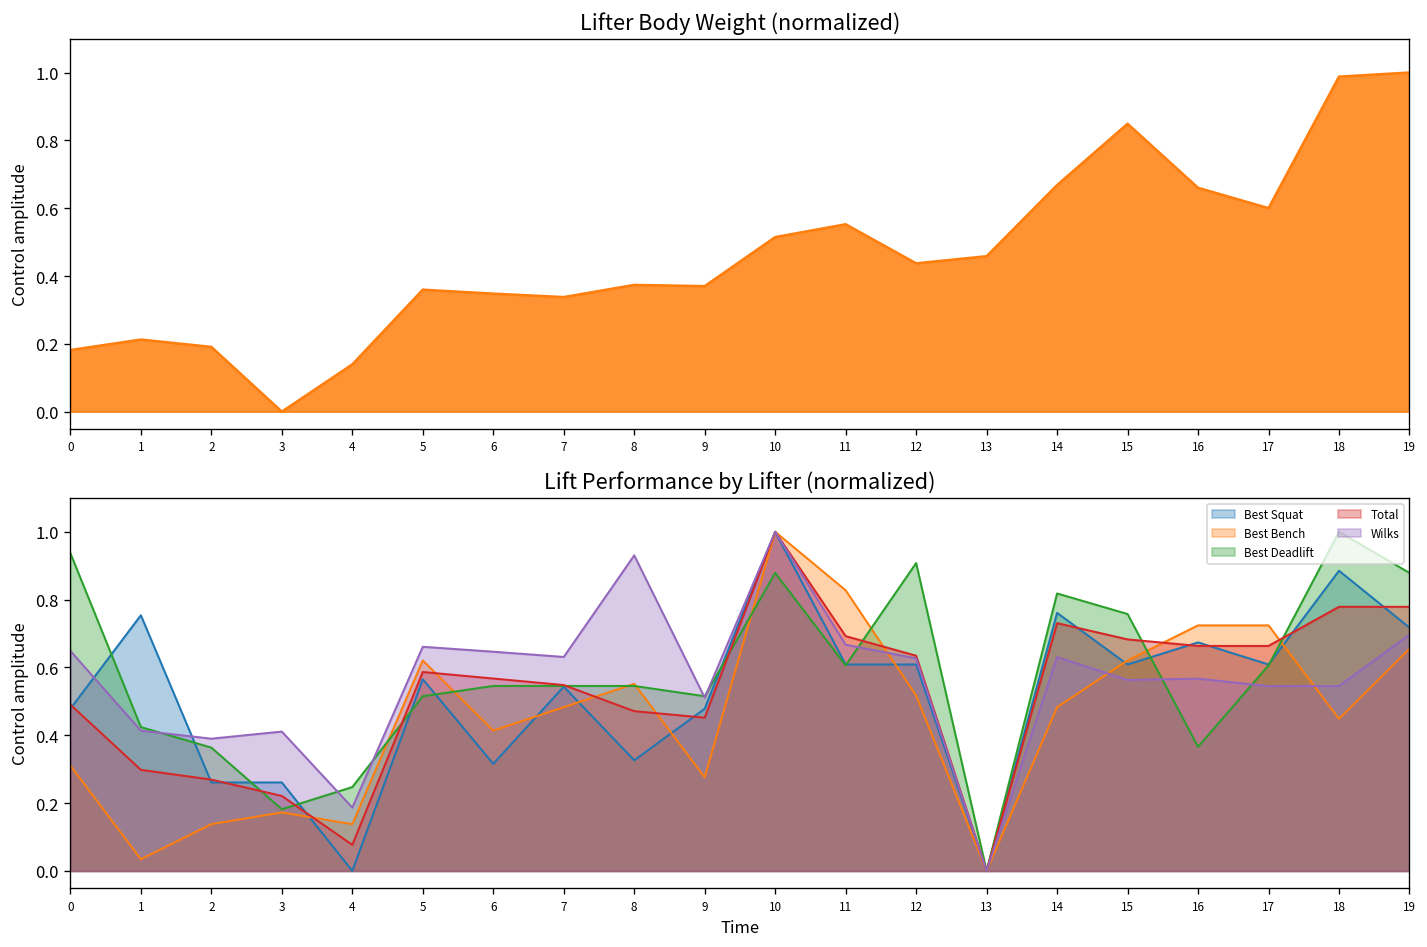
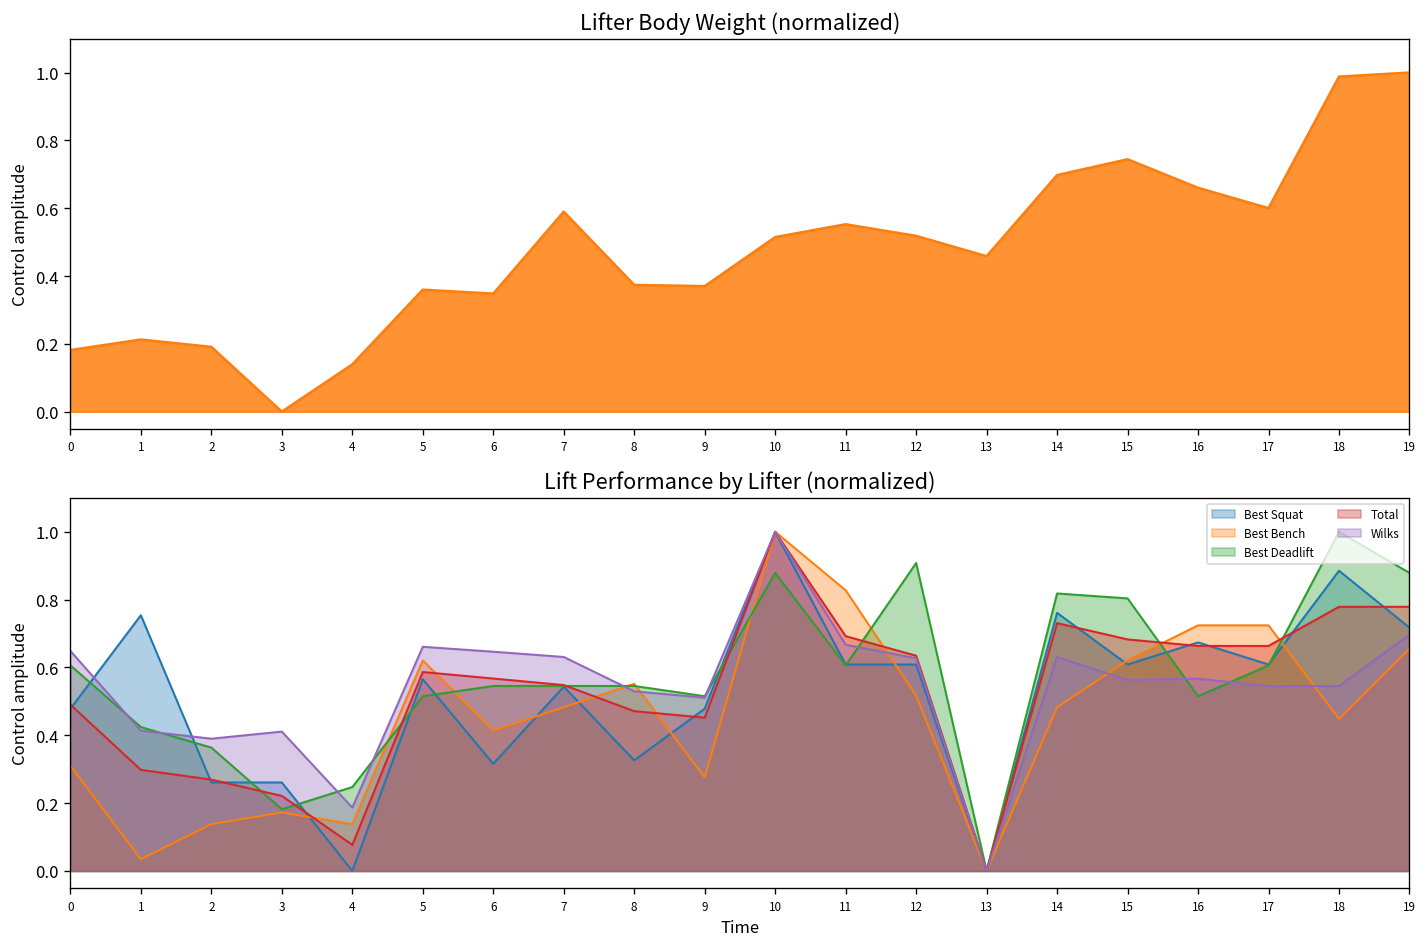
  {
    "Lifter Body Weight (normalized)": {
      "0": 0.18,
      "1": 0.21,
      "2": 0.19,
      "3": 0.00,
      "4": 0.14,
      "5": 0.36,
      "6": 0.35,
-     "7": 0.34,
+     "7": 0.59,
      "8": 0.37,
      "9": 0.37,
      "10": 0.51,
      "11": 0.55,
-     "12": 0.44,
+     "12": 0.52,
      "13": 0.46,
-     "14": 0.67,
-     "15": 0.85,
+     "14": 0.70,
+     "15": 0.74,
      "16": 0.66,
      "17": 0.60,
      "18": 0.99,
      "19": 1.00
    },
    "Lift Performance by Lifter (normalized)": {
      "Best Squat": {
        "0": 0.48,
        "1": 0.75,
        "3": 0.26,
        "4": 0.00,
        "5": 0.57,
        "6": 0.32,
        "8": 0.33,
        "9": 0.48,
        "12": 0.61,
        "14": 0.76,
        "15": 0.61,
        "16": 0.67,
        "18": 0.89,
        "19": 0.72
      },
      "Best Deadlift": {
-       "0": 0.94,
+       "0": 0.61,
        "1": 0.42,
        "2": 0.36,
        "3": 0.18,
        "4": 0.25,
        "5": 0.52,
        "6": 0.55,
        "10": 0.88,
        "12": 0.91,
        "14": 0.82,
-       "15": 0.76,
-       "16": 0.37,
+       "15": 0.80,
+       "16": 0.52,
        "19": 0.88
      },
      "Wilks": {
        "0": 0.65,
        "1": 0.41,
        "2": 0.39,
        "3": 0.41,
        "4": 0.19,
        "5": 0.66,
        "6": 0.65,
        "7": 0.63,
-       "8": 0.93,
+       "8": 0.53,
        "11": 0.67,
        "14": 0.63,
        "15": 0.56,
        "16": 0.57,
        "17": 0.54,
        "18": 0.55,
        "19": 0.70
      }
    }
  }
